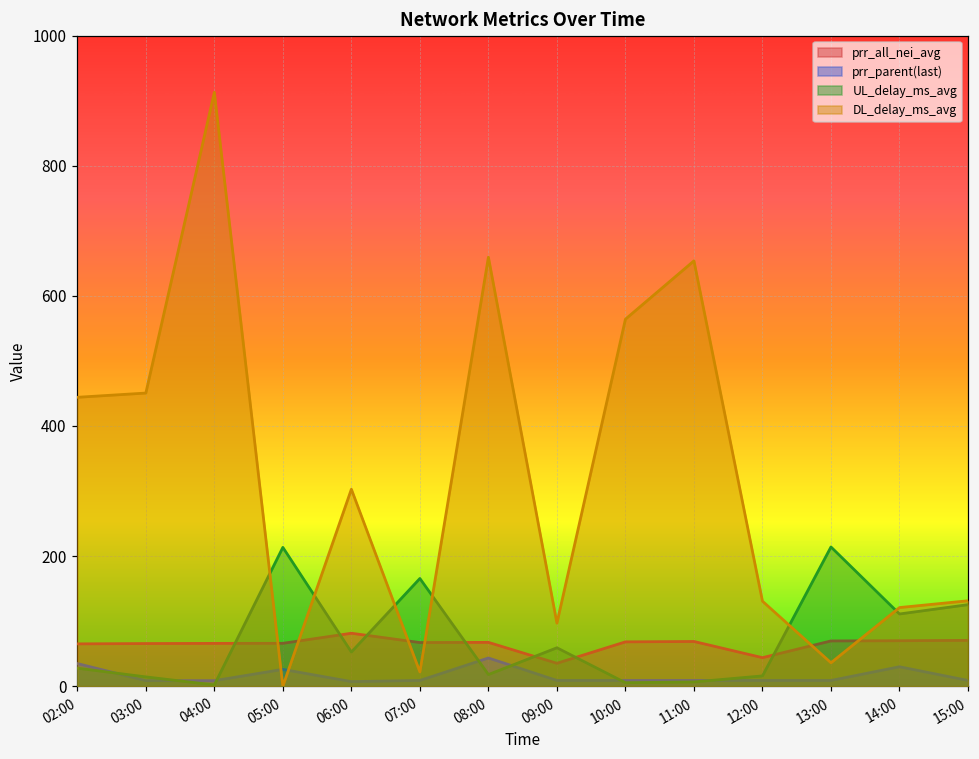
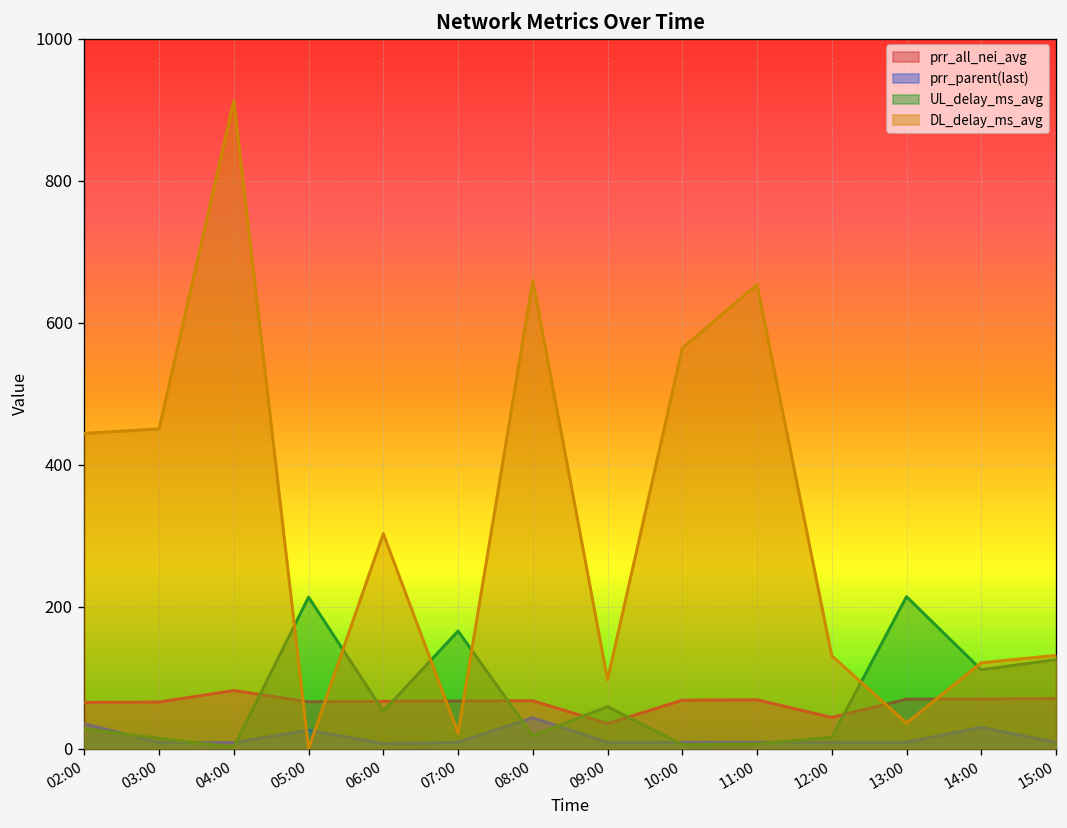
  {
    "prr_all_nei_avg": {
      "02:00": 70,
      "03:00": 70,
-     "04:00": 70,
+     "04:00": 80,
      "05:00": 70,
-     "06:00": 80,
+     "06:00": 70,
      "07:00": 70,
      "08:00": 70,
      "09:00": 40,
      "10:00": 70,
      "11:00": 70,
      "12:00": 40,
      "13:00": 70,
      "14:00": 70,
      "15:00": 70
    },
    "prr_parent(last)": {
      "02:00": 30,
      "03:00": 10,
      "04:00": 10,
      "05:00": 30,
      "06:00": 10,
      "07:00": 10,
      "08:00": 40,
      "09:00": 10,
      "12:00": 10,
      "13:00": 10,
      "14:00": 30,
      "15:00": 10
    },
    "UL_delay_ms_avg": {
      "02:00": 30,
      "03:00": 10,
      "04:00": 0,
      "05:00": 210,
      "06:00": 50,
      "07:00": 170,
      "08:00": 20,
      "09:00": 60,
      "12:00": 20,
      "13:00": 210,
      "14:00": 110,
      "15:00": 130
    },
    "DL_delay_ms_avg": {
      "02:00": 440,
      "03:00": 450,
      "04:00": 910,
      "05:00": 0,
      "06:00": 300,
      "07:00": 20,
      "08:00": 660,
      "09:00": 100,
      "10:00": 560,
      "11:00": 650,
      "12:00": 130,
      "13:00": 40,
      "14:00": 120,
      "15:00": 130
    }
  }
